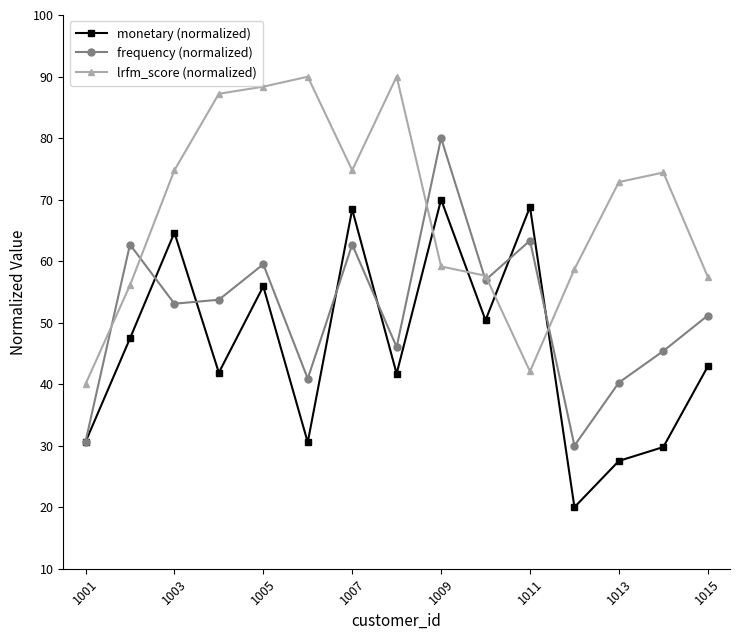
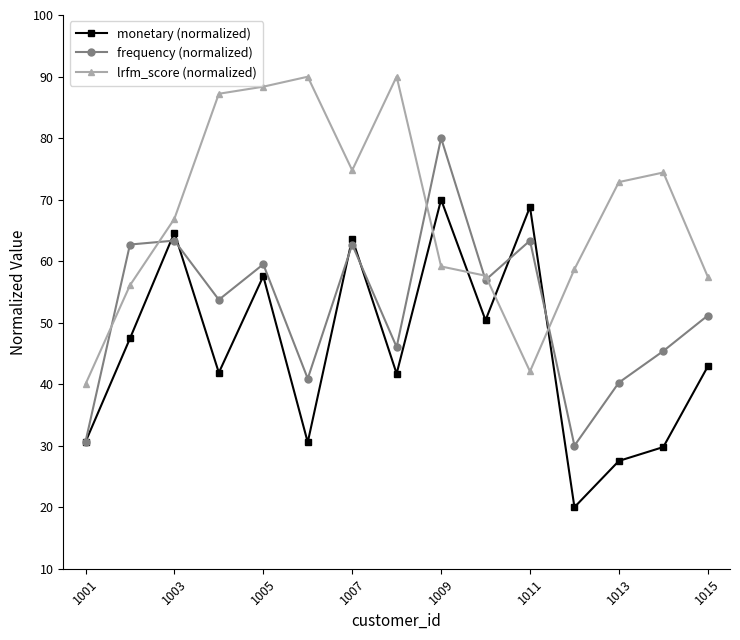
  {
    "monetary (normalized)": {
      "1003": 65,
-     "1005": 56,
-     "1007": 68,
+     "1005": 58,
+     "1007": 64,
      "1009": 70,
      "1011": 69,
      "1013": 28,
      "1015": 43
    },
    "frequency (normalized)": {
-     "1003": 53,
+     "1003": 63,
      "1005": 59,
      "1007": 63,
      "1009": 80,
      "1011": 63,
      "1013": 40,
      "1015": 51
    },
    "lrfm_score (normalized)": {
      "1001": 40,
-     "1003": 75,
+     "1003": 67,
      "1005": 88,
      "1007": 75,
      "1009": 59,
      "1011": 42,
      "1013": 73,
      "1015": 57
    }
  }
